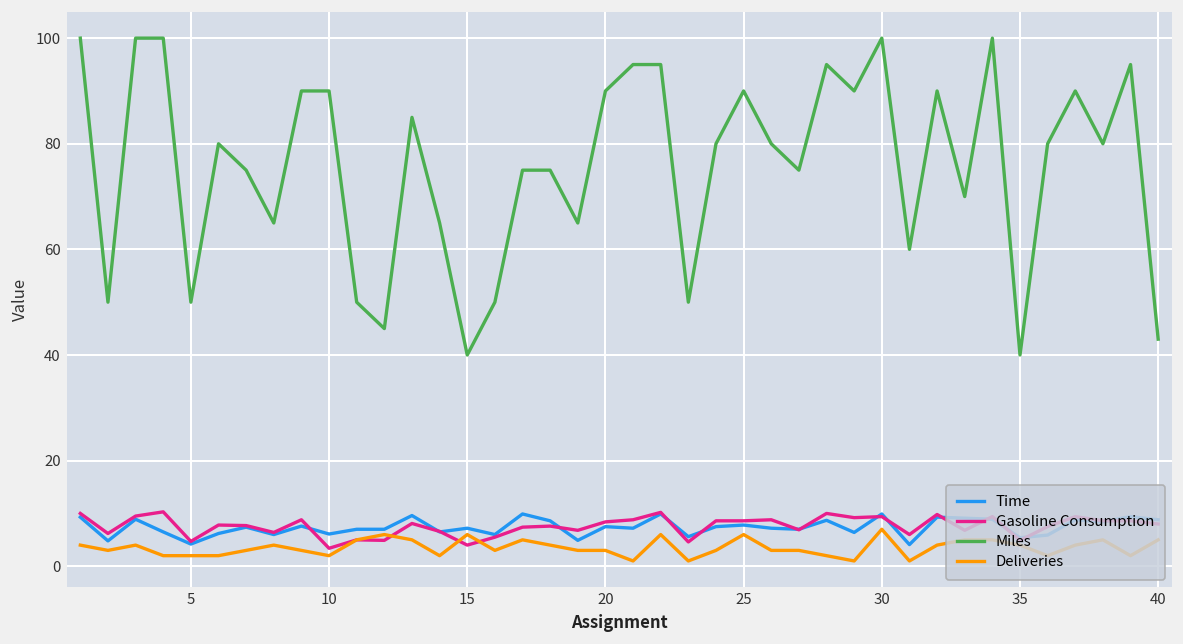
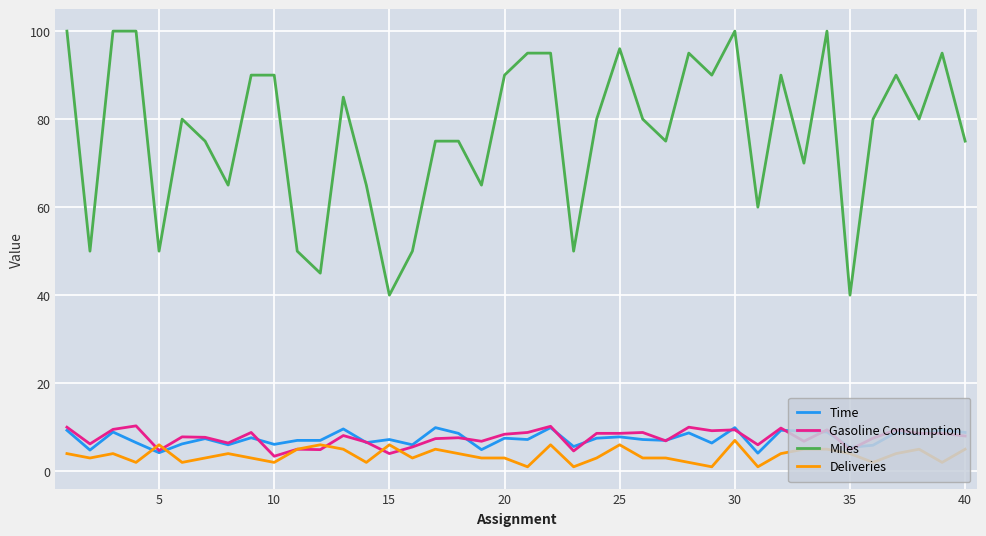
  {
    "Time": {
      "10": 6,
      "15": 7,
      "20": 8,
      "25": 8
    },
    "Gasoline Consumption": {
      "10": 3,
      "15": 4,
      "20": 8,
      "25": 9
    },
    "Miles": {
      "5": 50,
      "10": 90,
      "15": 40,
      "20": 90,
-     "25": 90,
+     "25": 96,
      "30": 100,
      "35": 40,
-     "40": 43
+     "40": 75
    },
    "Deliveries": {
-     "5": 2,
+     "5": 6,
      "10": 2,
      "15": 6,
      "20": 3,
      "25": 6,
      "30": 7
    }
  }
